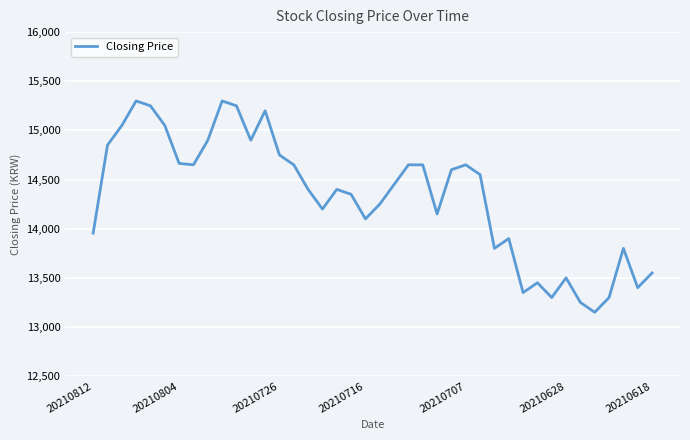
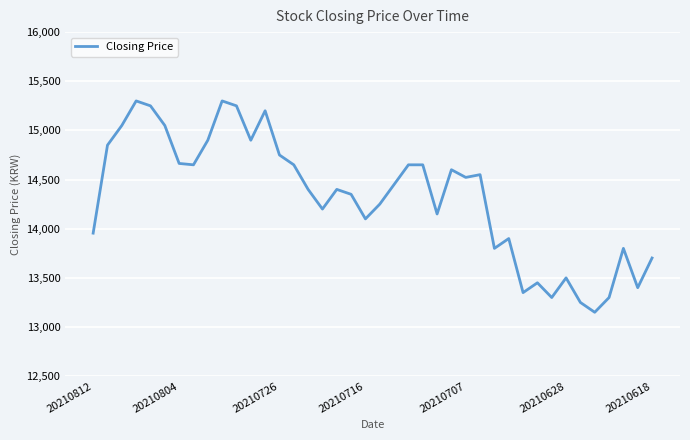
  {
    "20210812": "14,000",
    "20210804": "14,700",
    "20210726": "14,800",
    "20210716": "14,100",
-   "20210707": "14,700",
+   "20210707": "14,500",
    "20210628": "13,500",
-   "20210618": "13,600"
+   "20210618": "13,700"
  }
